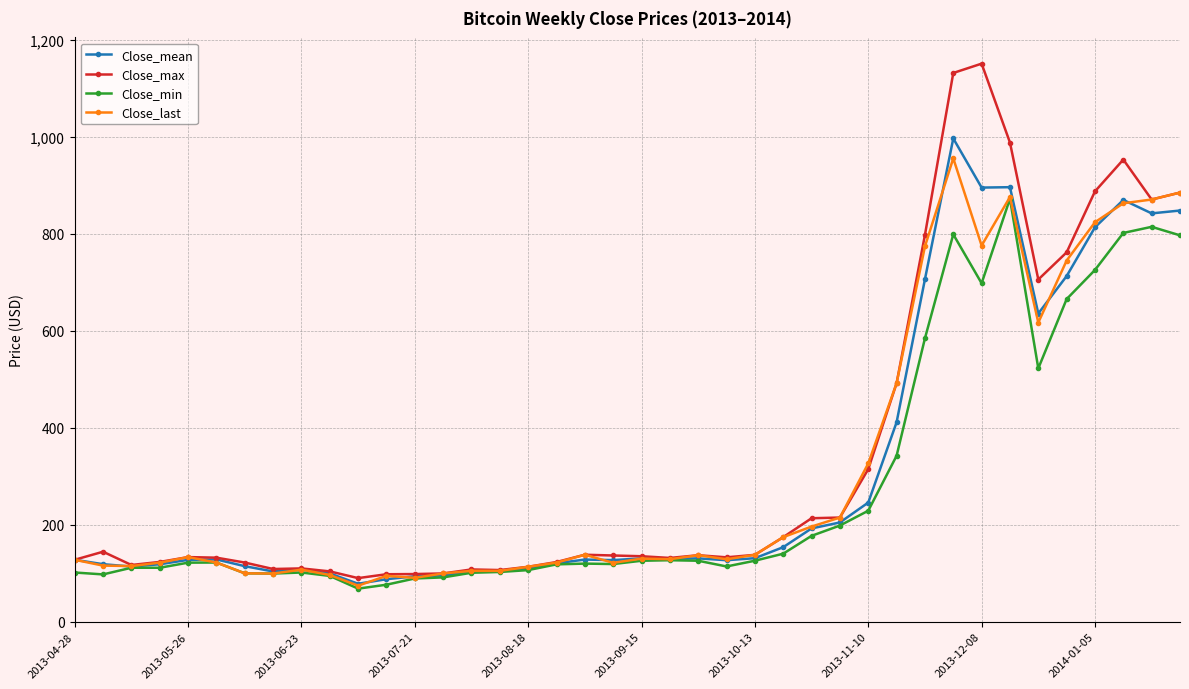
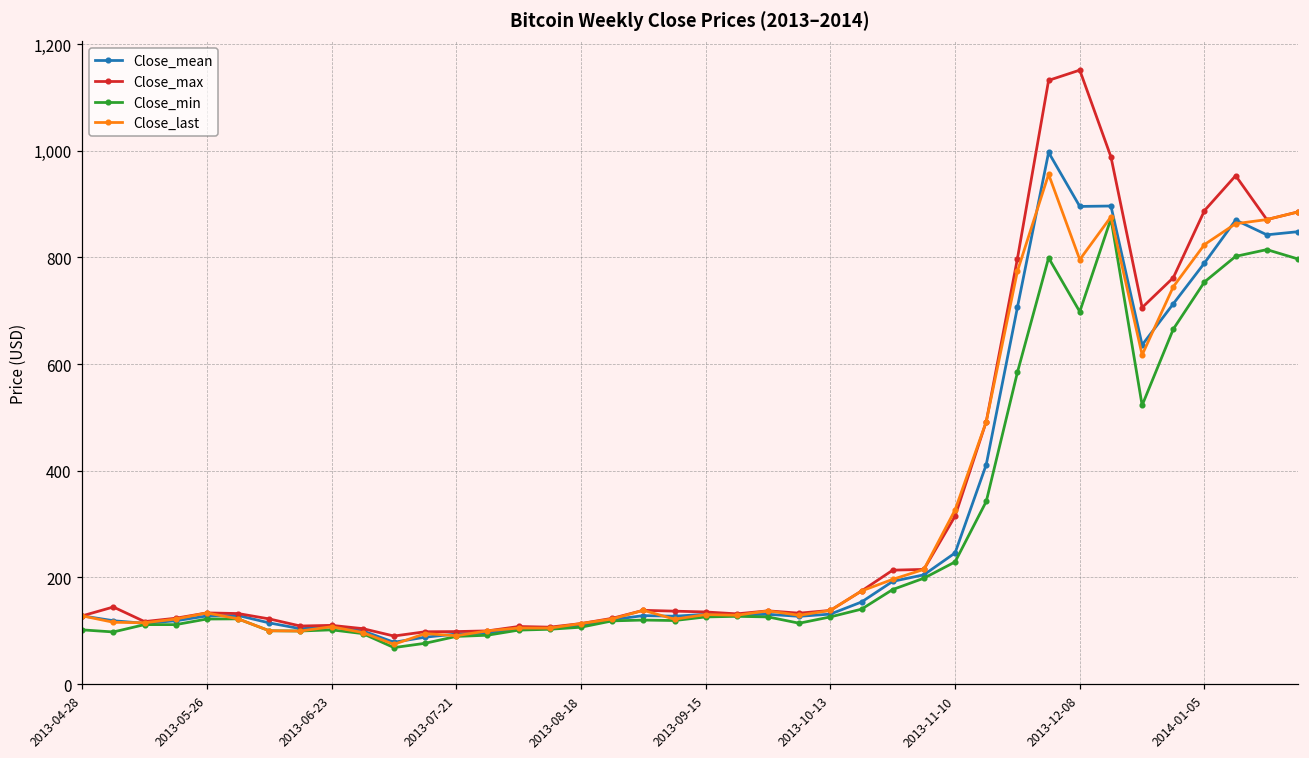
  {
    "Close_mean": {
      "2013-05-26": "130",
      "2013-11-10": "250",
      "2013-12-08": "900",
-     "2014-01-05": "810"
+     "2014-01-05": "790"
    },
    "Close_max": {
      "2013-11-10": "310",
      "2013-12-08": "1,150",
      "2014-01-05": "890"
    },
    "Close_min": {
      "2013-04-28": "100",
      "2013-05-26": "120",
      "2013-06-23": "100",
      "2013-11-10": "230",
      "2013-12-08": "700",
-     "2014-01-05": "730"
+     "2014-01-05": "750"
    },
    "Close_last": {
      "2013-11-10": "330",
-     "2013-12-08": "780",
+     "2013-12-08": "800",
      "2014-01-05": "820"
    }
  }
